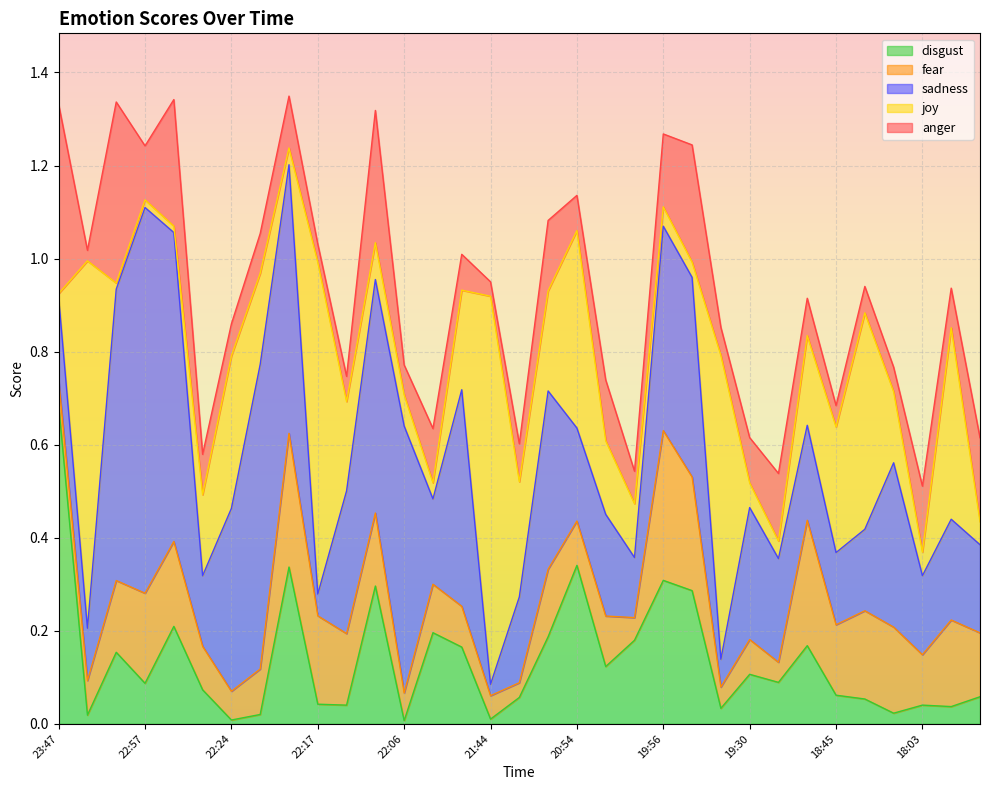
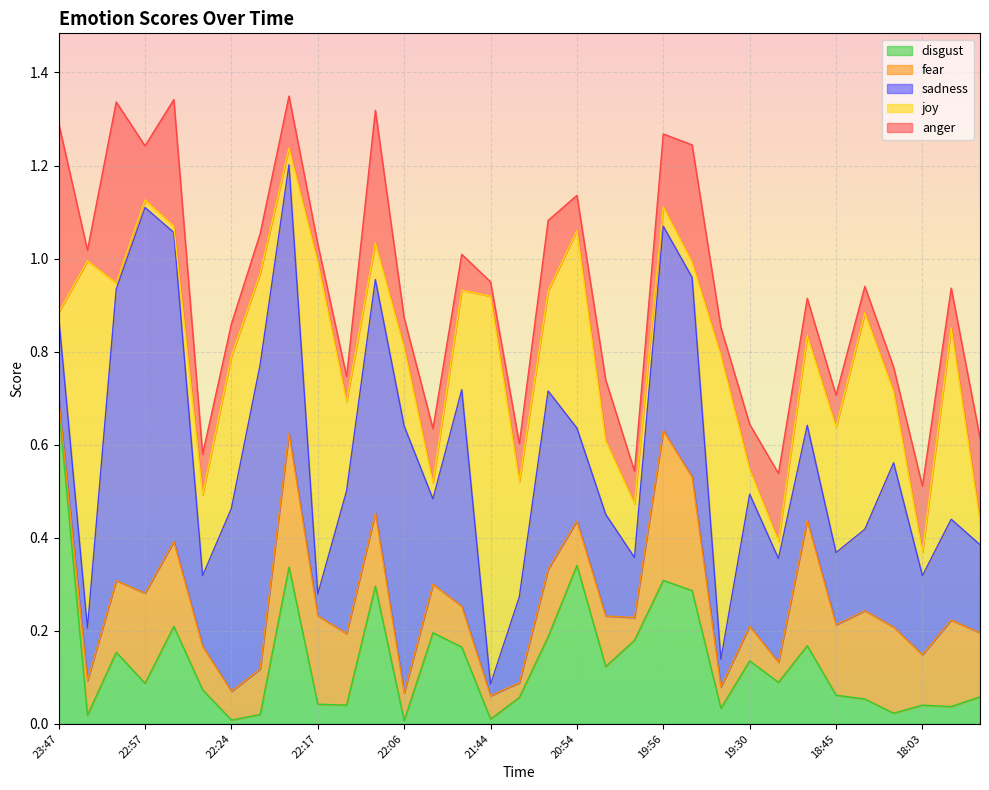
  {
    "disgust": {
      "23:47": 0.68,
      "22:57": 0.09,
      "22:24": 0.01,
      "22:17": 0.04,
      "22:06": 0.01,
      "21:44": 0.01,
      "20:54": 0.34,
      "19:56": 0.31,
-     "19:30": 0.11,
+     "19:30": 0.14,
      "18:45": 0.06,
      "18:03": 0.04
    },
    "fear": {
-     "23:47": 0.05,
+     "23:47": 0.01,
      "22:57": 0.19,
      "22:24": 0.06,
      "22:17": 0.19,
      "22:06": 0.06,
      "21:44": 0.05,
      "20:54": 0.10,
      "19:56": 0.32,
      "19:30": 0.07,
      "18:45": 0.15,
      "18:03": 0.11
    },
    "sadness": {
      "23:47": 0.18,
      "22:57": 0.83,
      "22:24": 0.39,
      "22:17": 0.05,
      "22:06": 0.57,
      "21:44": 0.02,
      "20:54": 0.20,
      "19:56": 0.44,
      "19:30": 0.28,
      "18:45": 0.16,
      "18:03": 0.17
    },
    "joy": {
      "23:47": 0.01,
      "22:57": 0.02,
      "22:24": 0.33,
      "22:17": 0.71,
-     "22:06": 0.07,
+     "22:06": 0.17,
      "21:44": 0.83,
      "20:54": 0.42,
      "19:56": 0.04,
      "19:30": 0.05,
      "18:45": 0.27,
      "18:03": 0.05
    },
    "anger": {
      "23:47": 0.41,
      "22:57": 0.12,
      "22:24": 0.07,
      "22:17": 0.04,
      "22:06": 0.06,
      "21:44": 0.03,
      "20:54": 0.08,
      "19:56": 0.16,
      "19:30": 0.10,
-     "18:45": 0.05,
+     "18:45": 0.07,
      "18:03": 0.14
    }
  }
